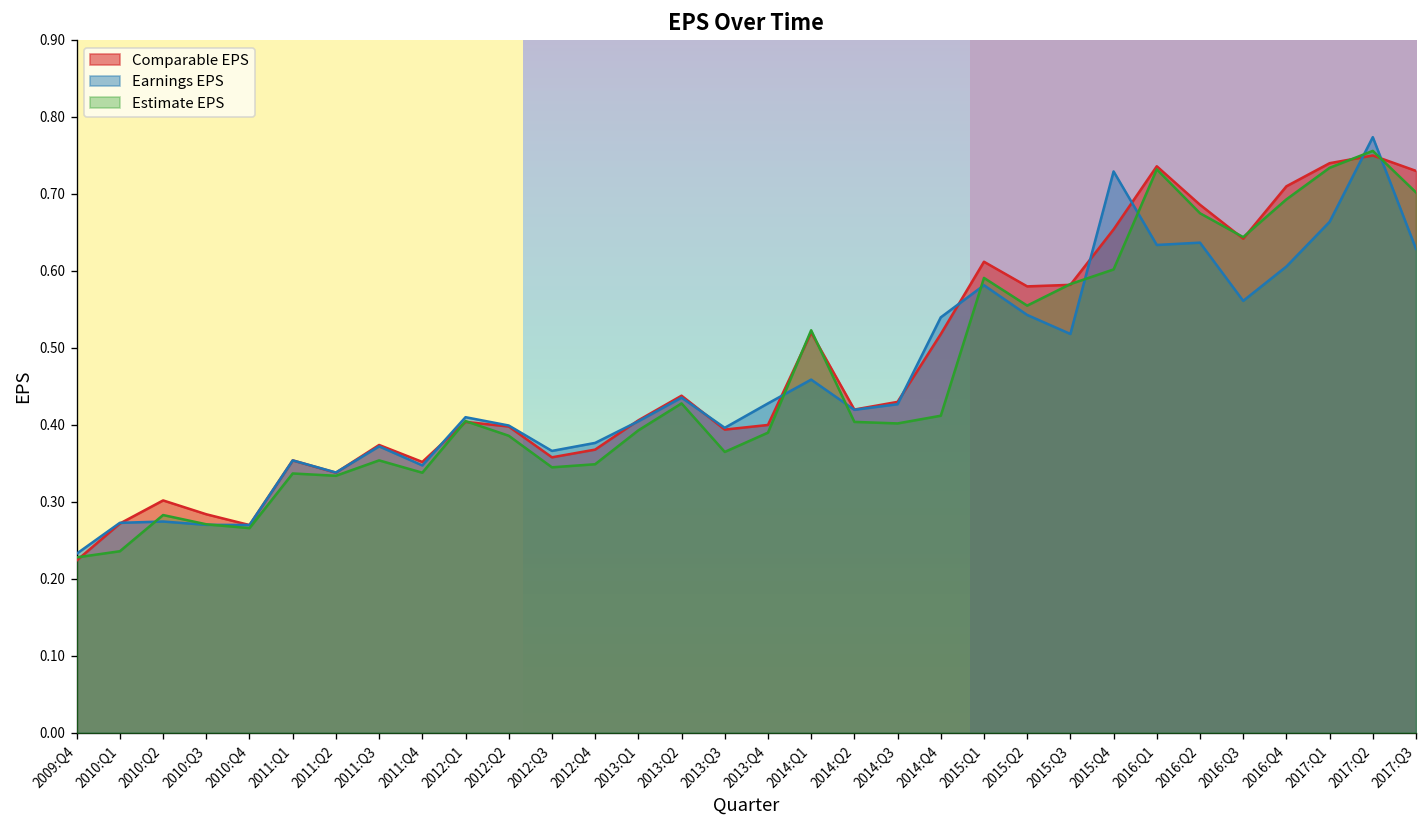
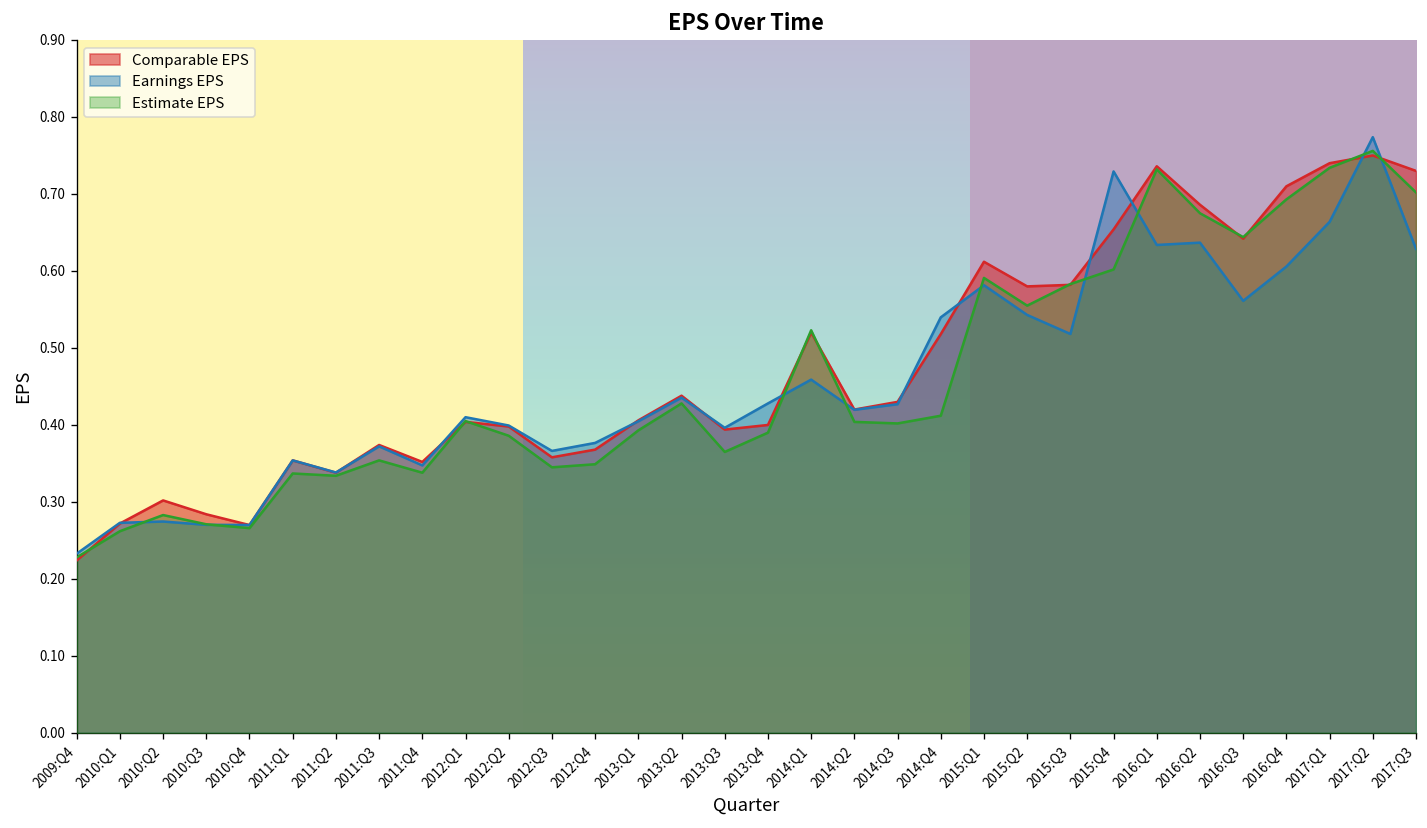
  {
    "Comparable EPS": {
      "2009:Q4": 0.22,
      "2010:Q2": 0.30,
      "2010:Q3": 0.28,
      "2011:Q4": 0.35,
      "2012:Q3": 0.36,
      "2012:Q4": 0.37,
      "2013:Q4": 0.40,
      "2014:Q4": 0.52,
      "2015:Q1": 0.61,
      "2015:Q2": 0.58,
      "2015:Q4": 0.65,
      "2016:Q2": 0.69,
      "2016:Q4": 0.71,
      "2017:Q1": 0.74,
      "2017:Q2": 0.75,
      "2017:Q3": 0.73
    },
    "Earnings EPS": {
      "2009:Q4": 0.23,
      "2010:Q2": 0.27,
      "2011:Q4": 0.35,
      "2012:Q1": 0.41,
      "2012:Q3": 0.37,
      "2012:Q4": 0.38,
      "2013:Q4": 0.43,
      "2014:Q1": 0.46,
      "2014:Q4": 0.54,
      "2015:Q1": 0.58,
      "2015:Q2": 0.54,
      "2015:Q3": 0.52,
      "2015:Q4": 0.73,
      "2016:Q1": 0.63,
      "2016:Q2": 0.64,
      "2016:Q3": 0.56,
      "2016:Q4": 0.61,
      "2017:Q1": 0.66,
      "2017:Q2": 0.77,
      "2017:Q3": 0.63
    },
    "Estimate EPS": {
      "2009:Q4": 0.23,
-     "2010:Q1": 0.24,
+     "2010:Q1": 0.26,
      "2010:Q2": 0.28,
      "2010:Q4": 0.27,
      "2011:Q1": 0.34,
      "2011:Q2": 0.33,
      "2011:Q3": 0.35,
      "2011:Q4": 0.34,
      "2012:Q2": 0.39,
      "2012:Q3": 0.35,
      "2012:Q4": 0.35,
      "2013:Q1": 0.39,
      "2013:Q2": 0.43,
      "2013:Q3": 0.37,
      "2013:Q4": 0.39,
      "2014:Q2": 0.40,
      "2014:Q3": 0.40,
      "2014:Q4": 0.41,
      "2015:Q1": 0.59,
      "2015:Q2": 0.56,
      "2015:Q4": 0.60,
      "2016:Q2": 0.68,
      "2016:Q4": 0.69,
      "2017:Q1": 0.73,
      "2017:Q2": 0.76,
      "2017:Q3": 0.70
    }
  }
